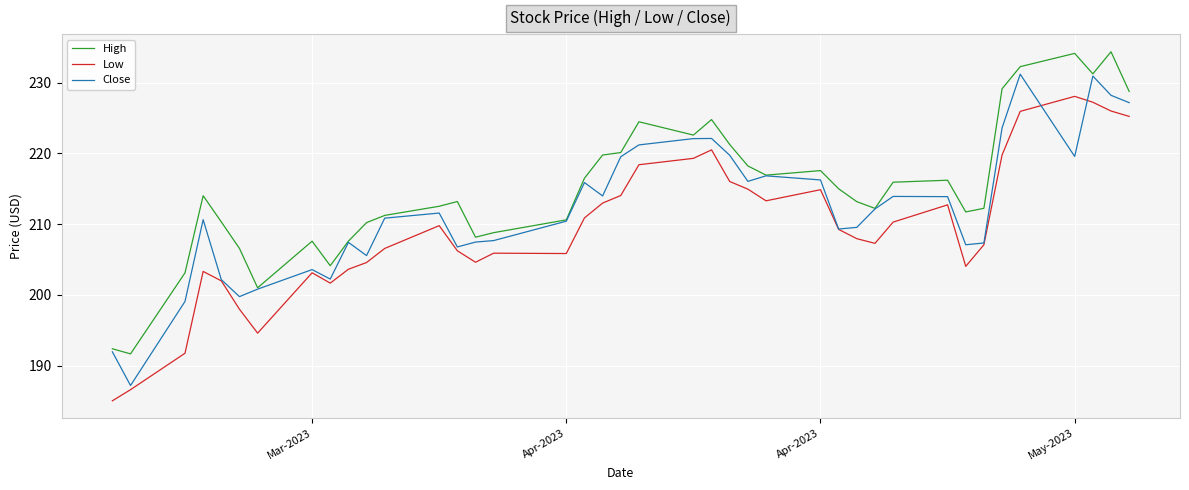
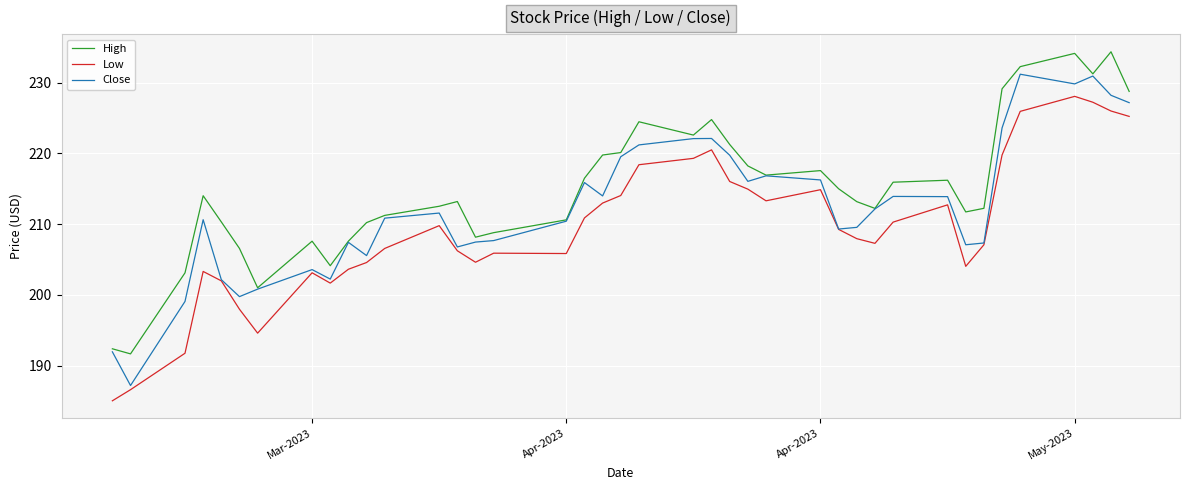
  {
    "High": {
      "Mar-2023": 208,
      "May-2023": 234
    },
    "Low": {
      "Mar-2023": 203,
      "May-2023": 228
    },
    "Close": {
      "Mar-2023": 204,
-     "May-2023": 220
+     "May-2023": 230
    }
  }
